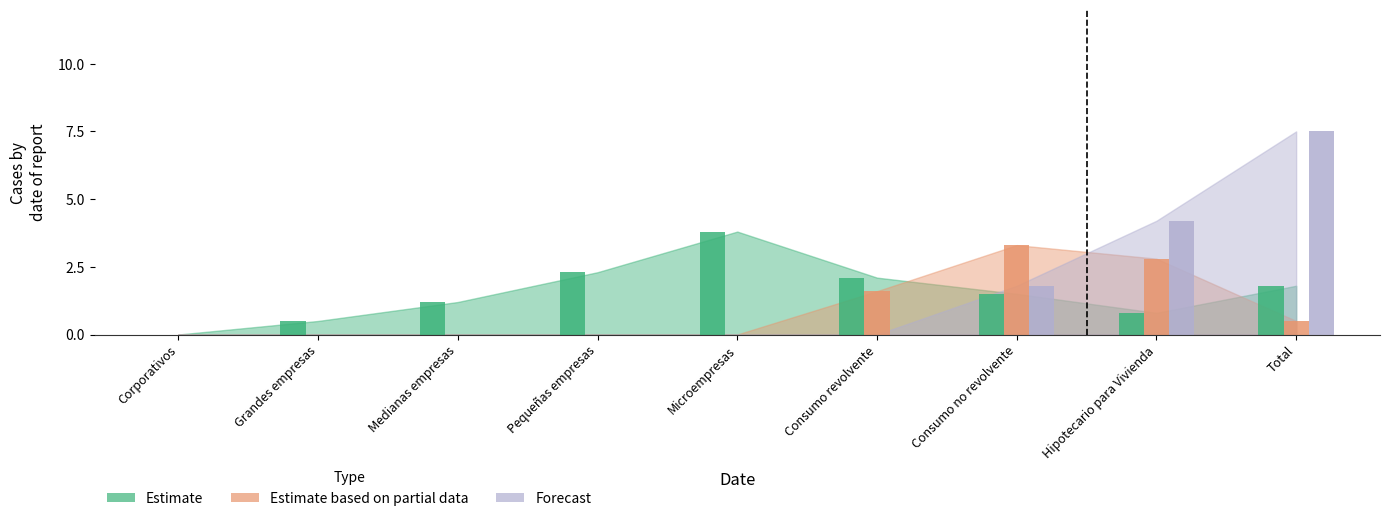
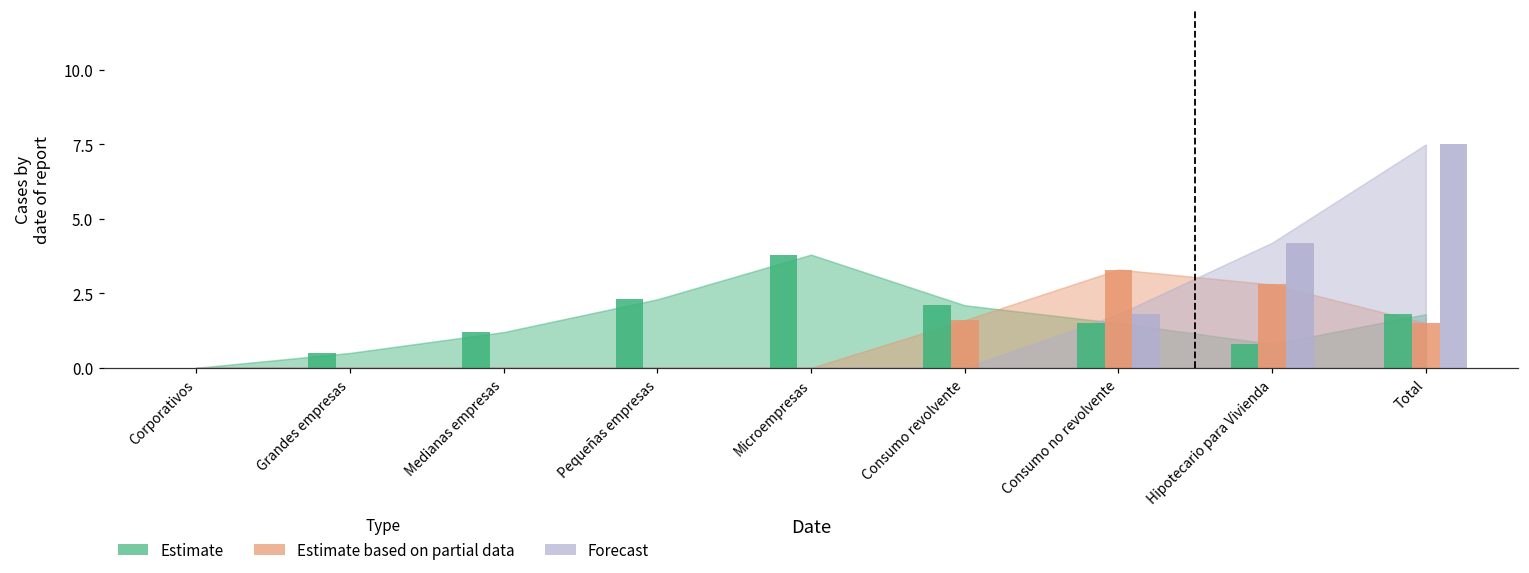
  {
    "Estimate based on partial data": {
      "Corporativos": 0.0,
      "Grandes empresas": 0.0,
      "Medianas empresas": 0.0,
      "Pequeñas empresas": 0.0,
      "Microempresas": 0.0,
      "Consumo revolvente": 1.6,
      "Consumo no revolvente": 3.3,
      "Hipotecario para Vivienda": 2.8,
-     "Total": 0.5
+     "Total": 1.5
    }
  }
